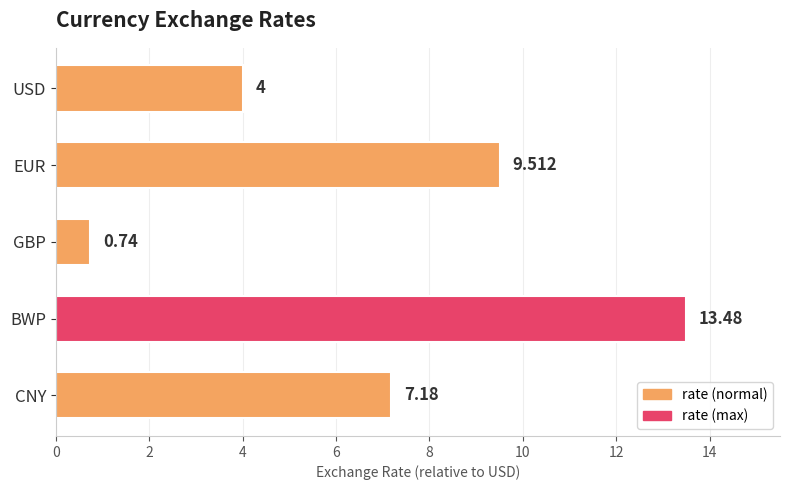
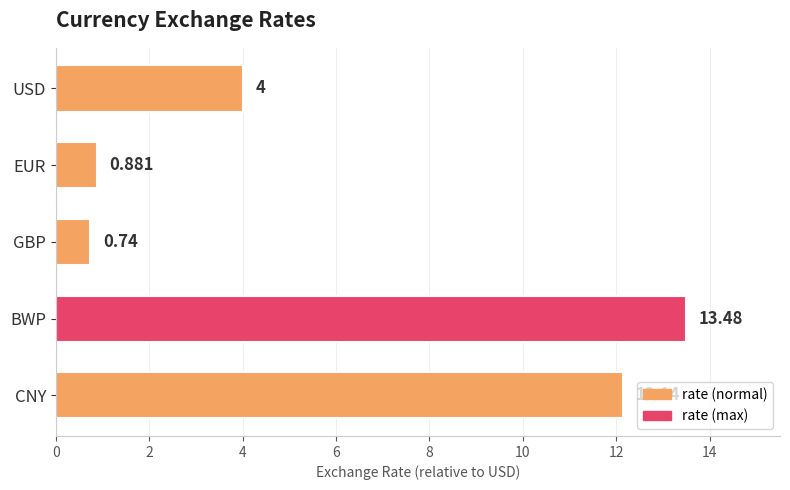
  {
    "USD": 4,
-   "EUR": 9.512,
+   "EUR": 0.881,
    "GBP": 0.74,
    "BWP": 13.48,
-   "CNY": 7.2
+   "CNY": 12.1
  }
